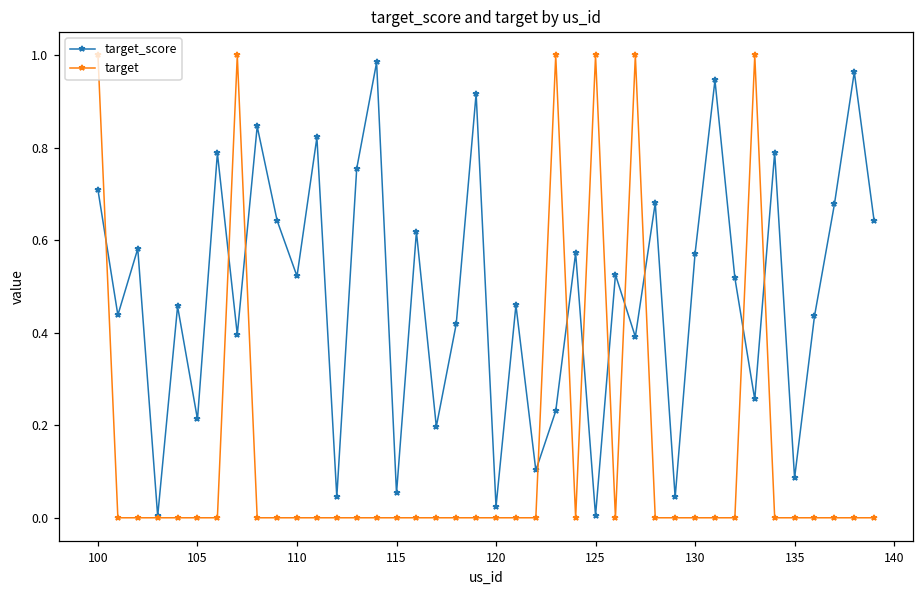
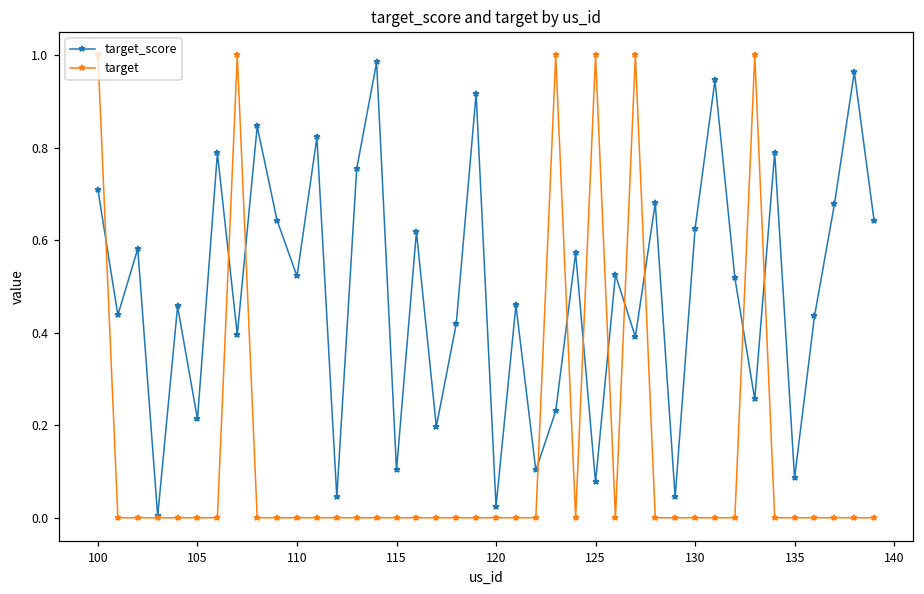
  {
    "target_score": {
      "100": 0.71,
      "105": 0.21,
      "110": 0.52,
-     "115": 0.05,
+     "115": 0.10,
      "120": 0.02,
-     "125": 0.00,
-     "130": 0.57,
+     "125": 0.08,
+     "130": 0.63,
      "135": 0.09
    },
    "target": {
      "105": 0.00,
      "110": 0.00,
      "115": 0.00,
      "120": 0.00,
      "125": 1.00,
      "130": 0.00,
      "135": 0.00
    }
  }
